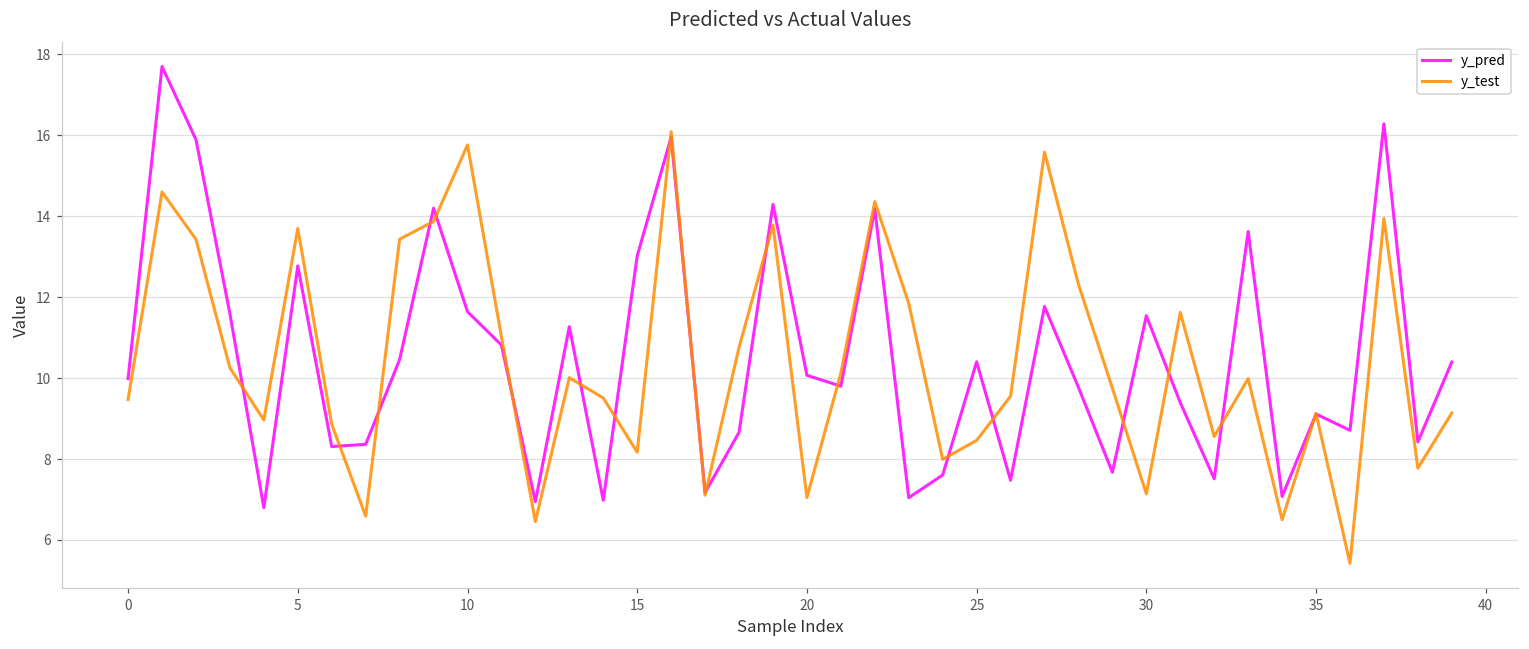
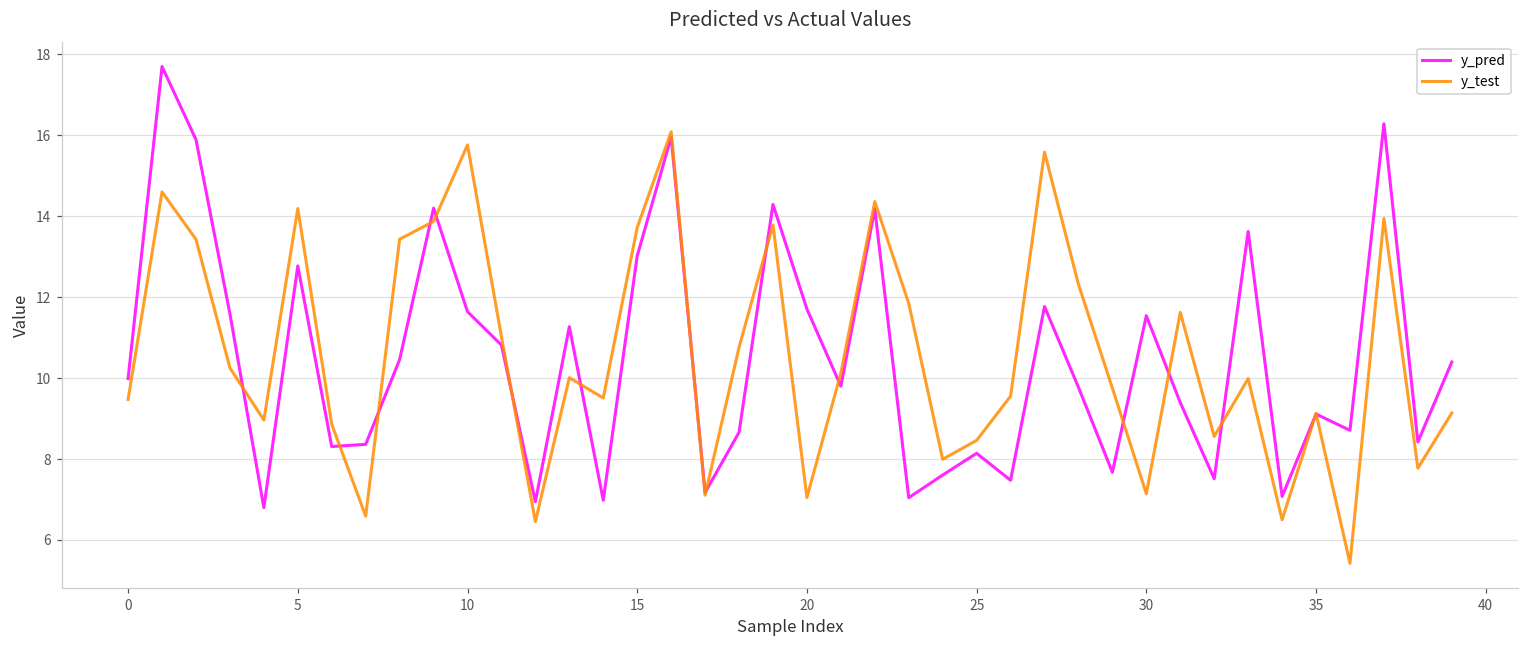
  {
    "y_pred": {
      "0": 10.0,
      "5": 12.8,
      "10": 11.6,
      "15": 13.0,
-     "20": 10.1,
-     "25": 10.4,
+     "20": 11.7,
+     "25": 8.1,
      "30": 11.5
    },
    "y_test": {
      "0": 9.5,
-     "5": 13.7,
+     "5": 14.2,
      "10": 15.8,
-     "15": 8.2,
+     "15": 13.7,
      "20": 7.0,
      "25": 8.5,
      "30": 7.1
    }
  }
